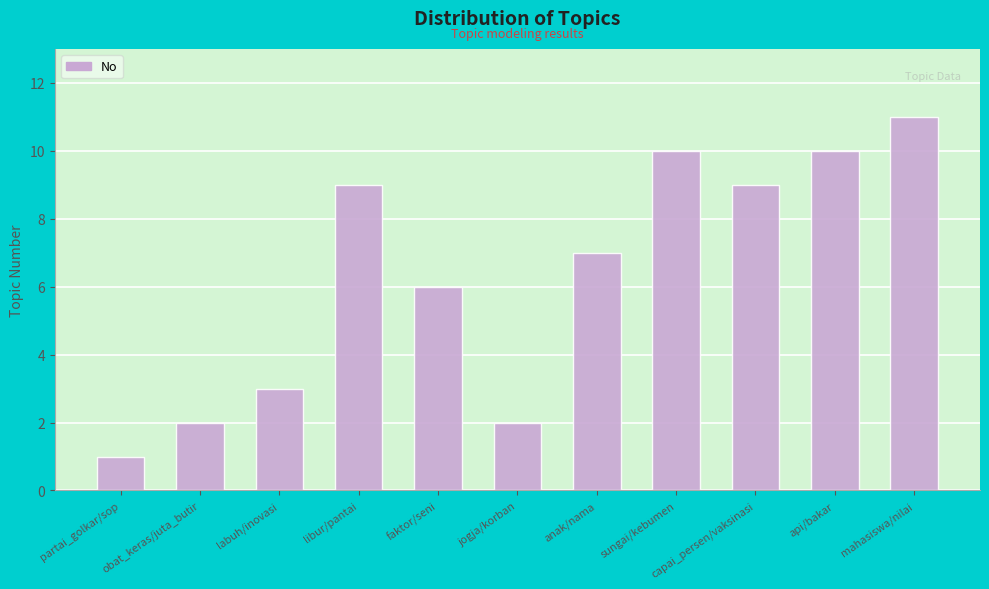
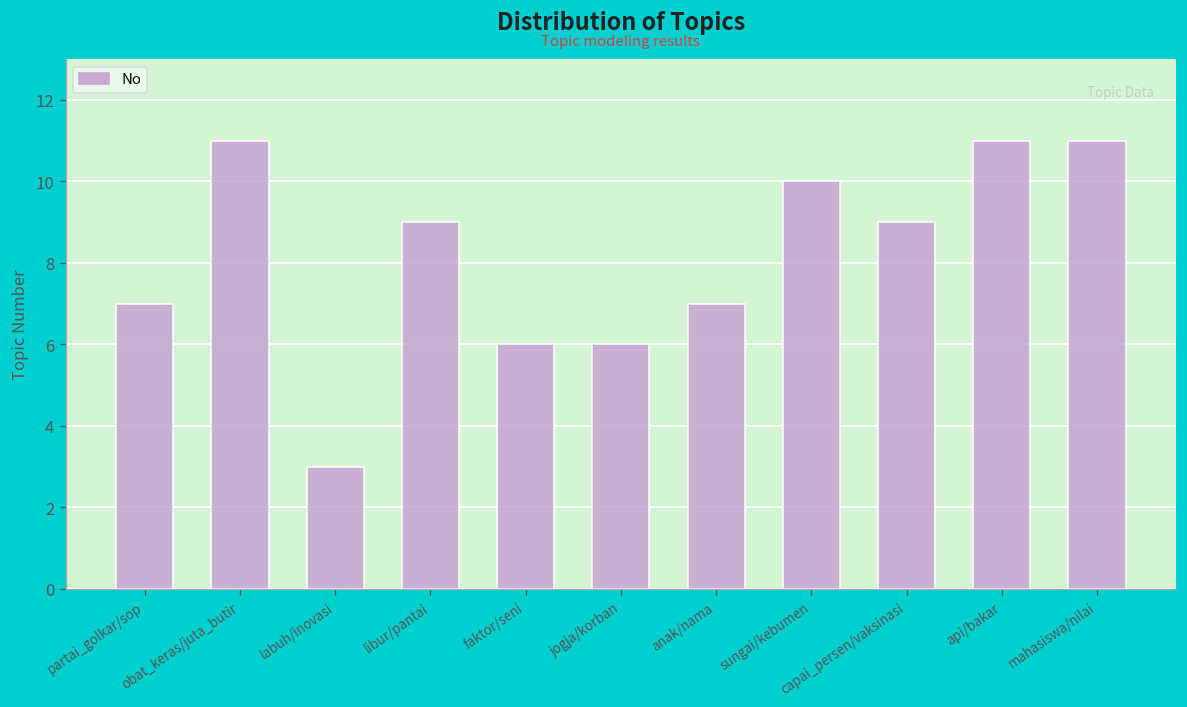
  {
-   "partai_golkar/sop": 1,
-   "obat_keras/juta_butir": 2,
+   "partai_golkar/sop": 7,
+   "obat_keras/juta_butir": 11,
    "labuh/inovasi": 3,
    "libur/pantai": 9,
    "faktor/seni": 6,
-   "jogja/korban": 2,
+   "jogja/korban": 6,
    "anak/nama": 7,
    "sungai/kebumen": 10,
    "capai_persen/vaksinasi": 9,
-   "api/bakar": 10,
+   "api/bakar": 11,
    "mahasiswa/nilai": 11
  }
